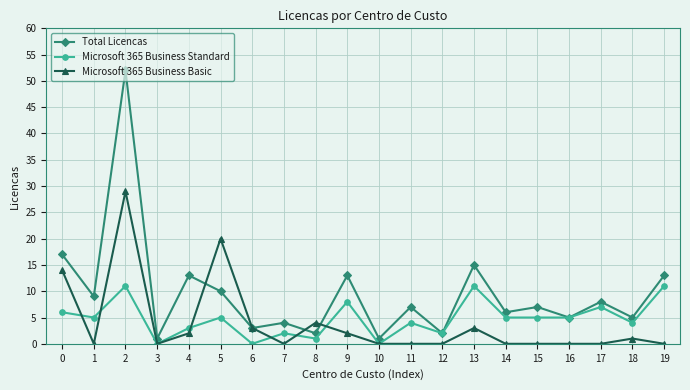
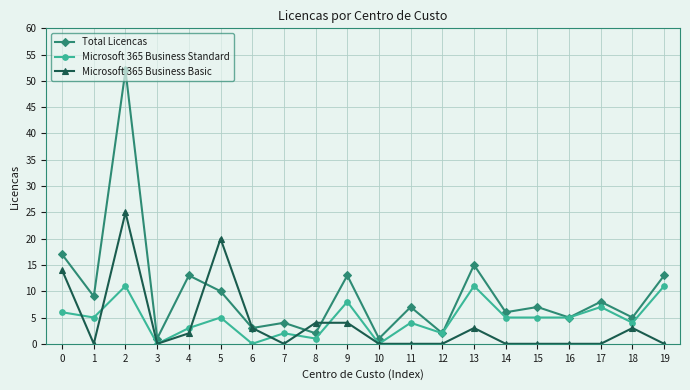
  {
    "Microsoft 365 Business Basic": {
      "0": 14,
      "1": 0,
-     "2": 29,
+     "2": 25,
      "4": 2,
      "5": 20,
      "7": 0,
      "8": 4,
-     "9": 2,
+     "9": 4,
      "11": 0,
      "12": 0,
      "13": 3,
      "14": 0,
      "15": 0,
      "16": 0,
      "17": 0,
-     "18": 1,
+     "18": 3,
      "19": 0
    }
  }
